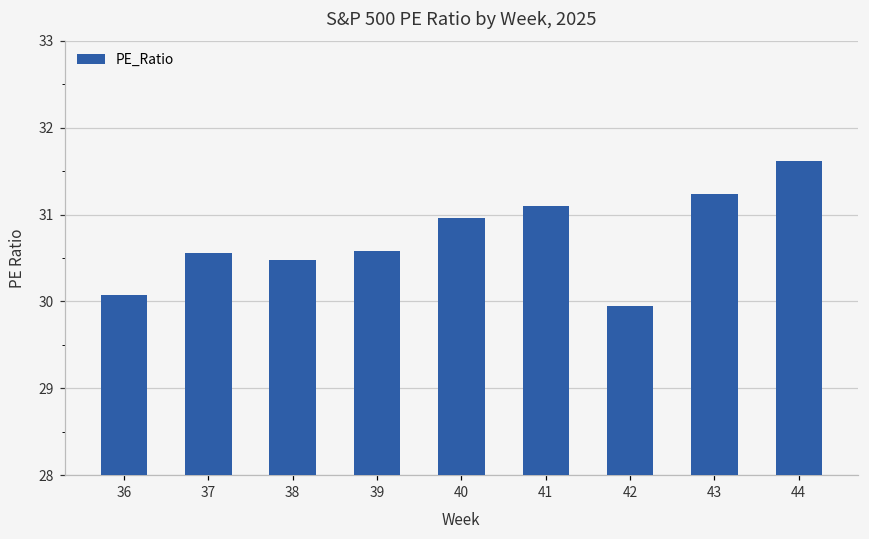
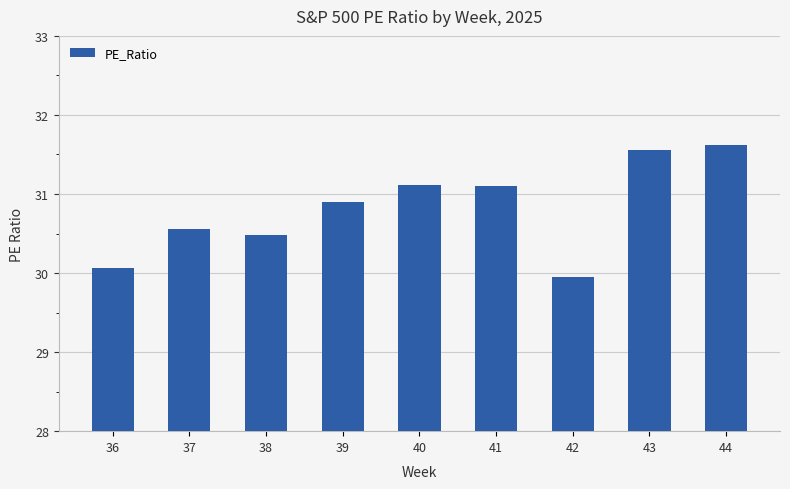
  {
    "36": 30.1,
    "37": 30.6,
    "38": 30.5,
-   "39": 30.6,
-   "40": 31.0,
+   "39": 30.9,
+   "40": 31.1,
    "41": 31.1,
    "42": 30.0,
-   "43": 31.2,
+   "43": 31.6,
    "44": 31.6
  }
